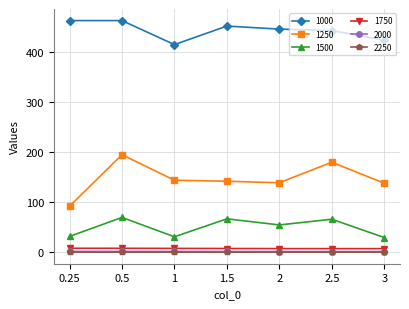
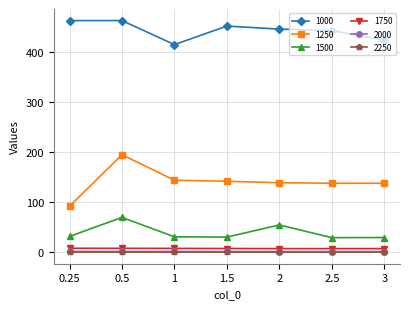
  {
    "1000": {
      "0.25": 460,
      "0.5": 460,
      "1": 420,
      "1.5": 450,
      "2": 450
    },
    "1250": {
      "0.25": 90,
      "0.5": 200,
      "1": 140,
      "1.5": 140,
      "2": 140,
-     "2.5": 180,
+     "2.5": 140,
      "3": 140
    },
    "1500": {
      "0.25": 30,
      "0.5": 70,
      "1": 30,
-     "1.5": 70,
+     "1.5": 30,
      "2": 50,
-     "2.5": 70,
+     "2.5": 30,
      "3": 30
    },
    "1750": {
      "0.25": 10,
      "0.5": 10,
      "1": 10,
      "1.5": 10,
      "2": 10,
      "2.5": 10,
      "3": 10
    }
  }
